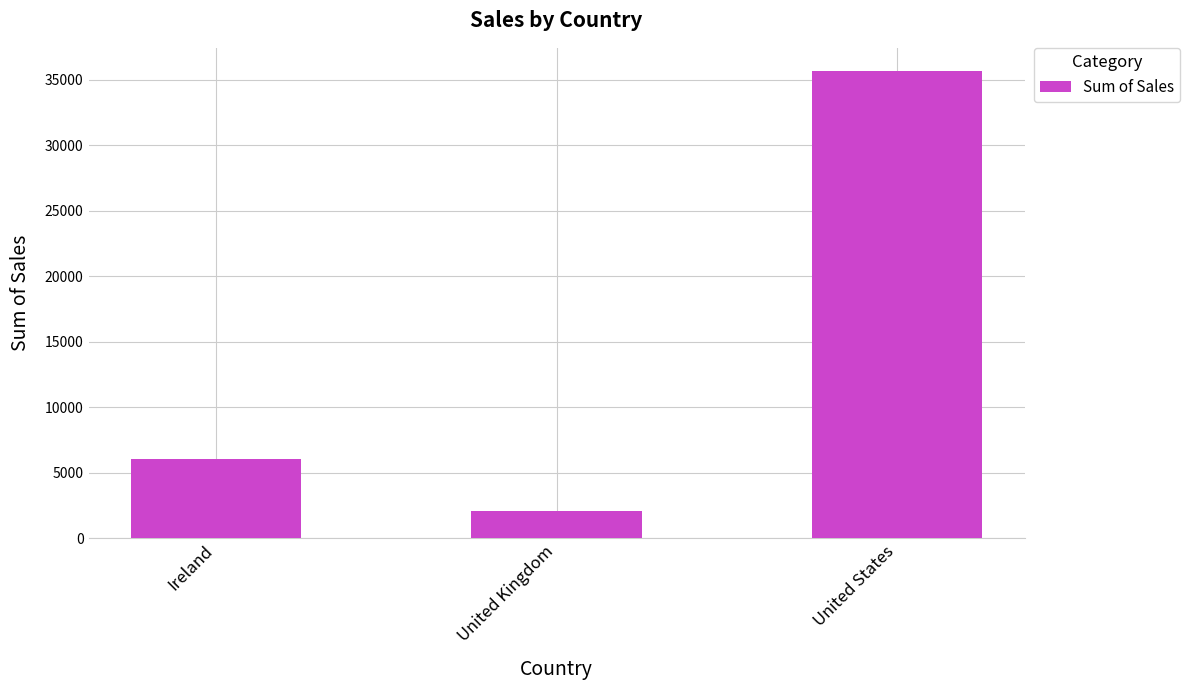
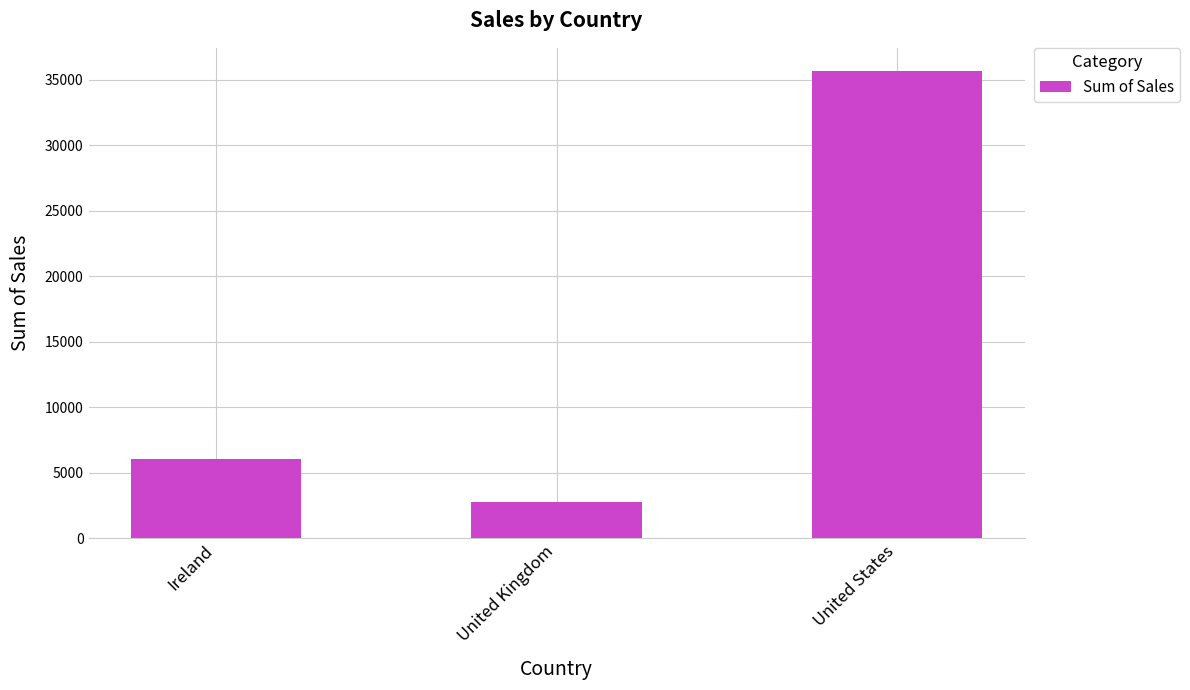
  {
    "Ireland": 6000,
-   "United Kingdom": 2100,
+   "United Kingdom": 2800,
    "United States": 35600
  }
